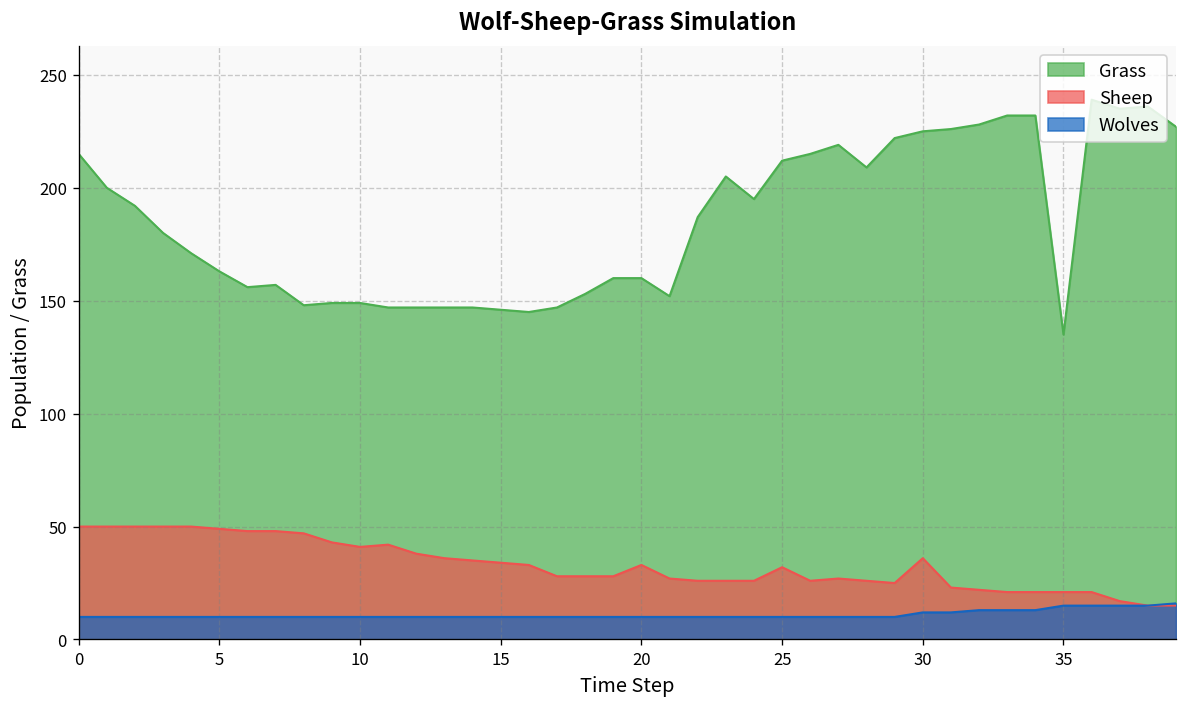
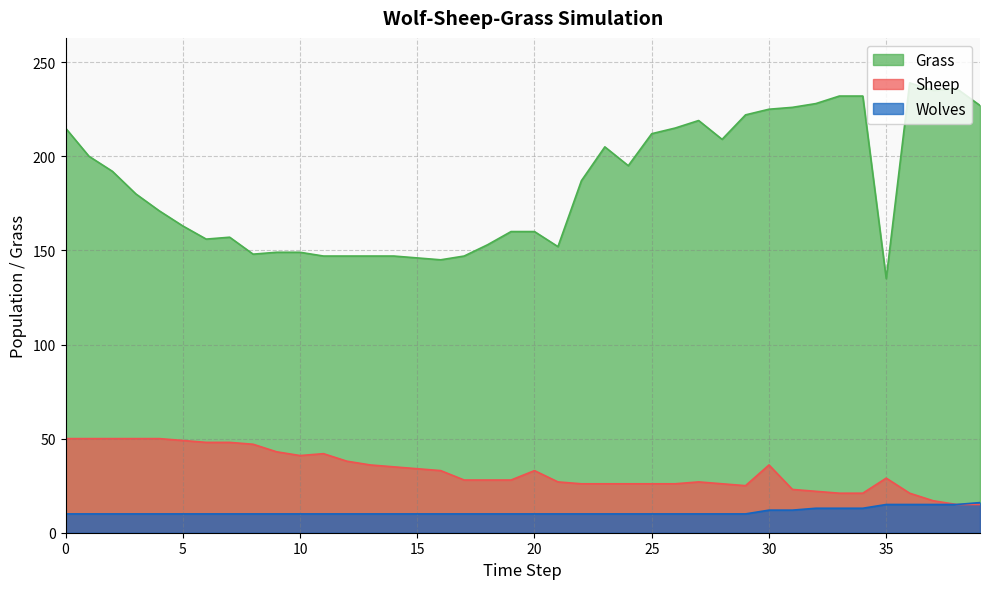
  {
    "Grass": {
      "0": 215,
      "5": 163,
      "10": 149,
      "15": 146,
      "20": 160,
      "25": 212,
      "30": 225,
      "35": 135
    },
    "Sheep": {
      "0": 50,
      "5": 49,
      "10": 41,
      "15": 34,
      "20": 33,
-     "25": 32,
+     "25": 26,
      "30": 36,
-     "35": 21
+     "35": 29
    },
    "Wolves": {
      "0": 10,
      "5": 10,
      "10": 10,
      "15": 10,
      "20": 10,
      "25": 10,
      "30": 12,
      "35": 15
    }
  }
